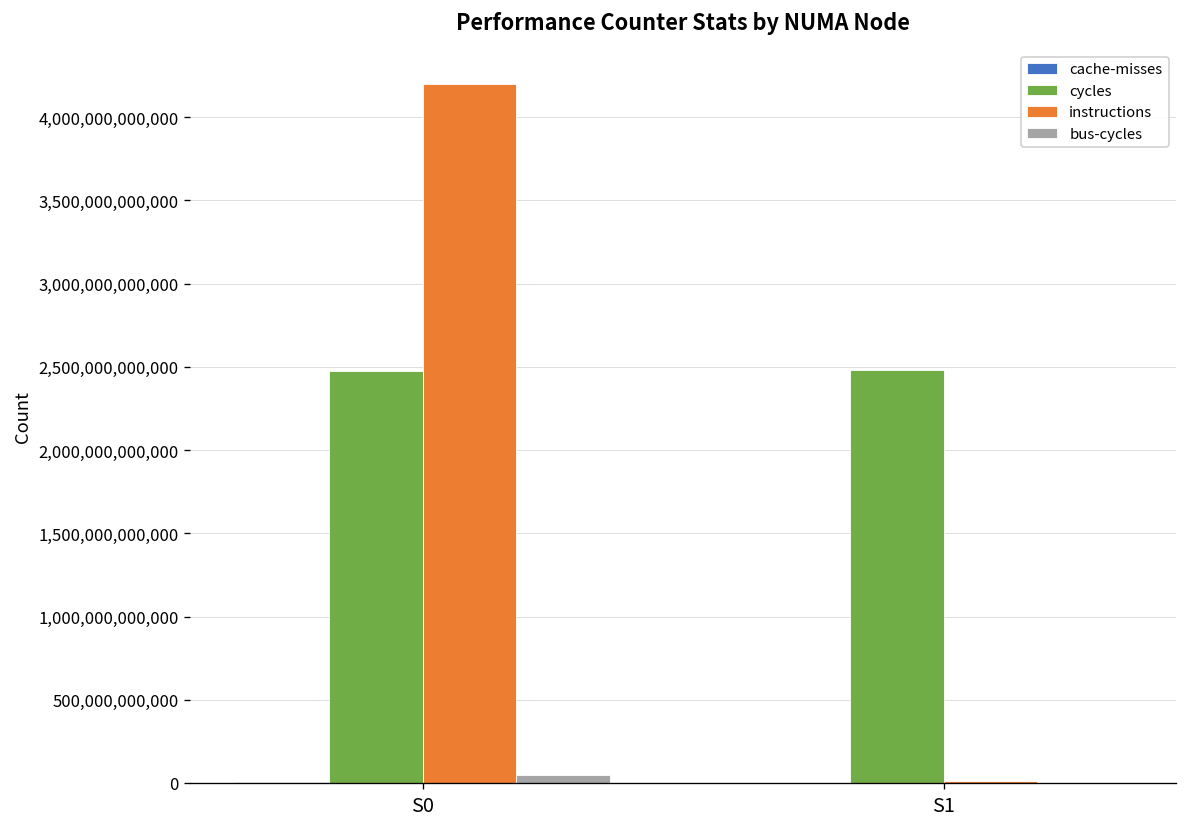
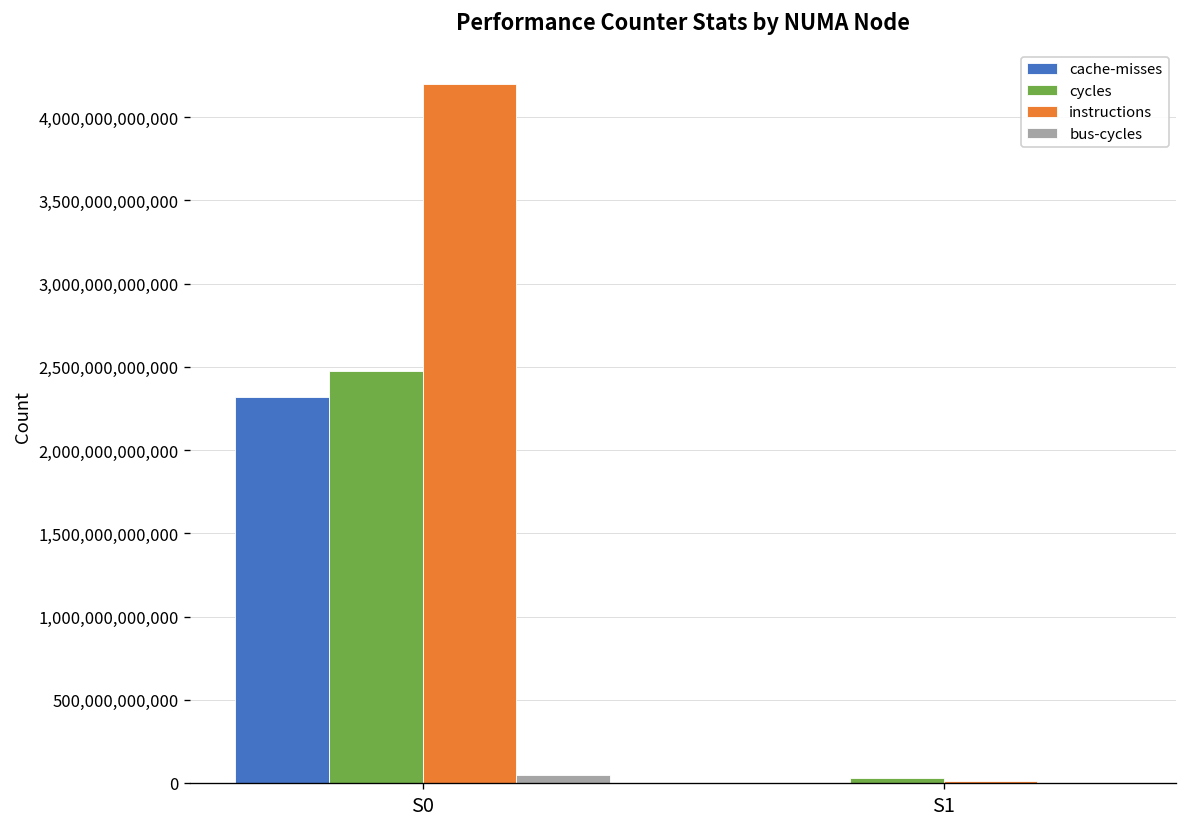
  {
    "cache-misses": {
-     "S0": "10,000,000,000"
+     "S0": "2,320,000,000,000"
    },
    "cycles": {
      "S0": "2,480,000,000,000",
-     "S1": "2,480,000,000,000"
+     "S1": "30,000,000,000"
    },
    "instructions": {
      "S0": "4,200,000,000,000"
    },
    "bus-cycles": {
      "S0": "50,000,000,000"
    }
  }
